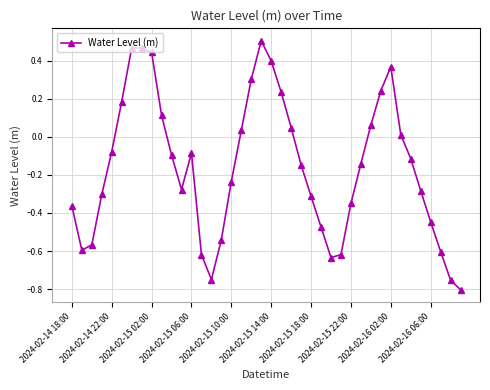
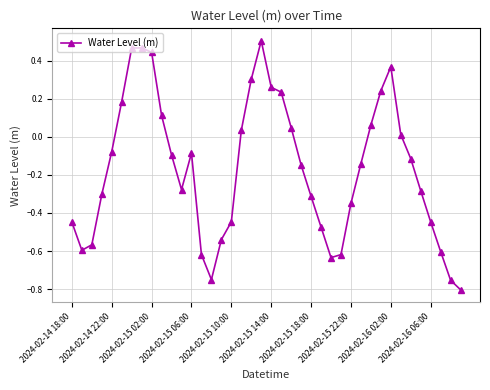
  {
-   "2024-02-14 18:00": -0.36,
+   "2024-02-14 18:00": -0.45,
    "2024-02-14 22:00": -0.08,
    "2024-02-15 02:00": 0.44,
    "2024-02-15 06:00": -0.09,
-   "2024-02-15 10:00": -0.23,
-   "2024-02-15 14:00": 0.40,
+   "2024-02-15 10:00": -0.45,
+   "2024-02-15 14:00": 0.26,
    "2024-02-15 18:00": -0.31,
    "2024-02-15 22:00": -0.35,
    "2024-02-16 02:00": 0.37,
    "2024-02-16 06:00": -0.45
  }
